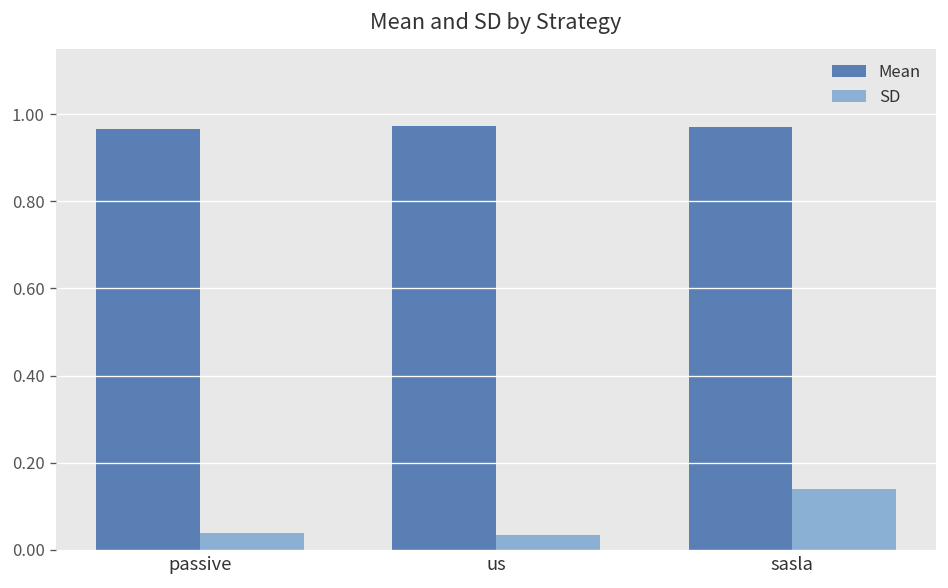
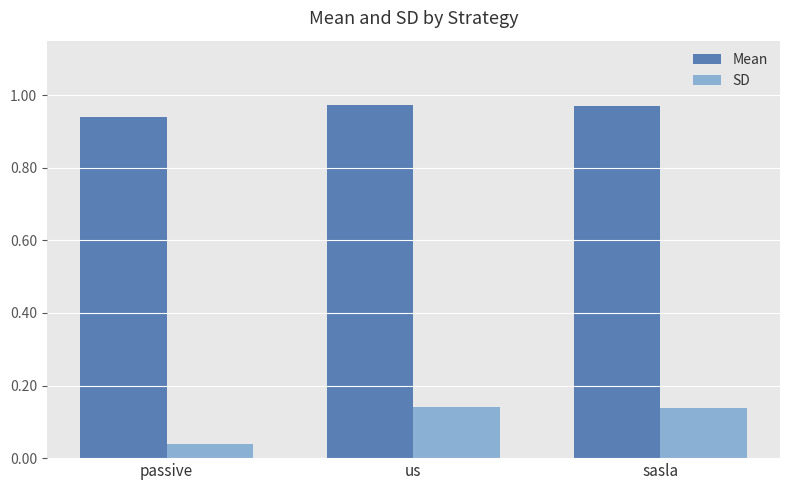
  {
    "Mean": {
-     "passive": 0.97,
+     "passive": 0.94,
      "us": 0.97,
      "sasla": 0.97
    },
    "SD": {
      "passive": 0.04,
-     "us": 0.03,
+     "us": 0.14,
      "sasla": 0.14
    }
  }
